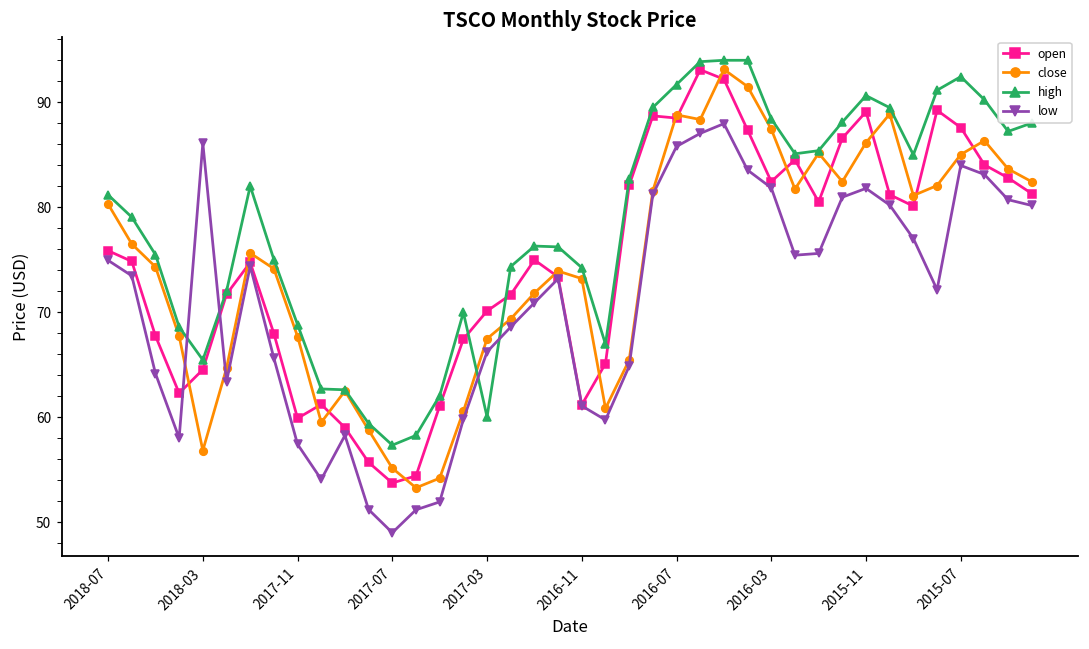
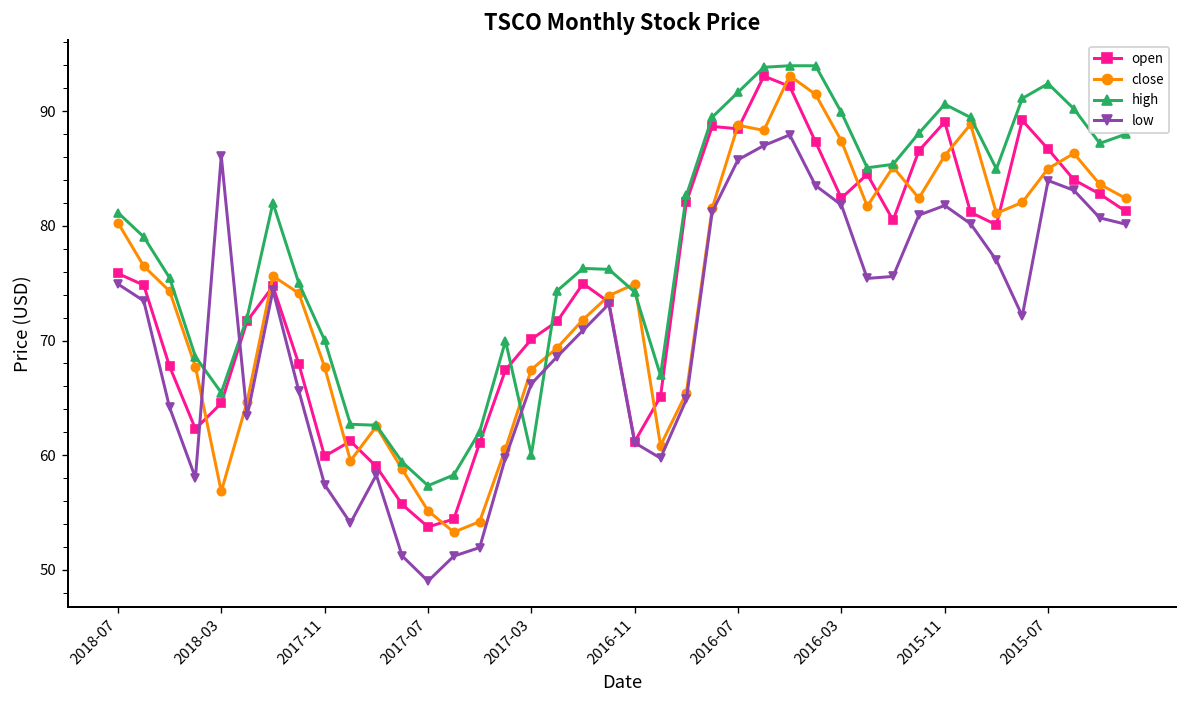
  {
    "open": {
      "2018-07": 76,
      "2018-03": 65,
      "2017-11": 60,
      "2017-07": 54,
      "2017-03": 70,
      "2016-07": 88,
      "2016-03": 82,
      "2015-11": 89,
-     "2015-07": 88
+     "2015-07": 87
    },
    "close": {
      "2018-07": 80,
      "2018-03": 57,
      "2017-11": 68,
      "2017-07": 55,
      "2017-03": 67,
-     "2016-11": 73,
+     "2016-11": 75,
      "2016-07": 89,
      "2016-03": 87,
      "2015-11": 86,
      "2015-07": 85
    },
    "high": {
      "2018-07": 81,
      "2018-03": 65,
-     "2017-11": 69,
+     "2017-11": 70,
      "2017-07": 57,
      "2017-03": 60,
      "2016-11": 74,
      "2016-07": 92,
-     "2016-03": 88,
+     "2016-03": 90,
      "2015-11": 91,
      "2015-07": 92
    },
    "low": {
      "2018-07": 75,
      "2018-03": 86,
      "2017-11": 57,
      "2017-07": 49,
      "2017-03": 66,
      "2016-07": 86,
      "2016-03": 82,
      "2015-11": 82,
      "2015-07": 84
    }
  }
